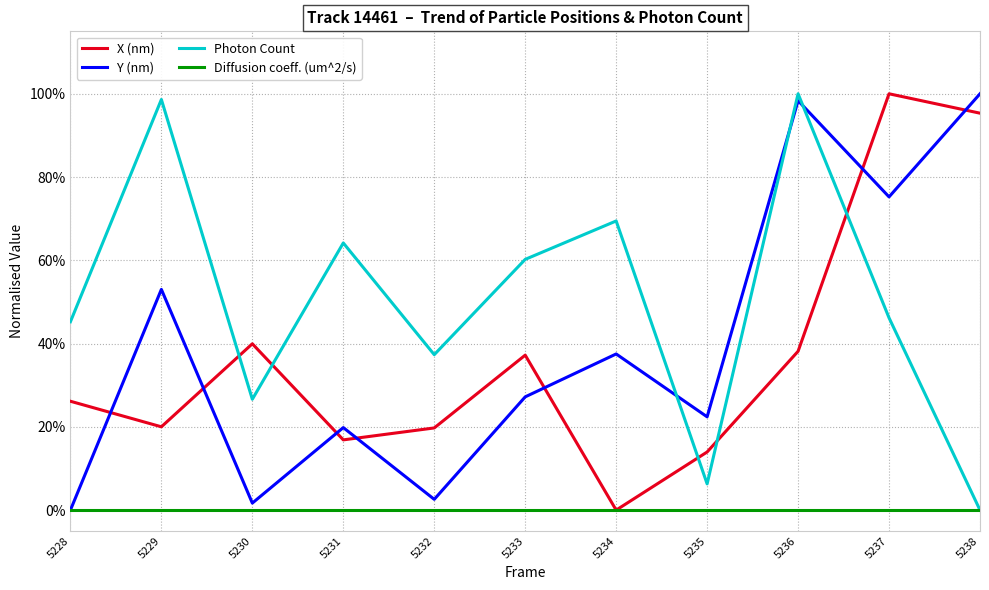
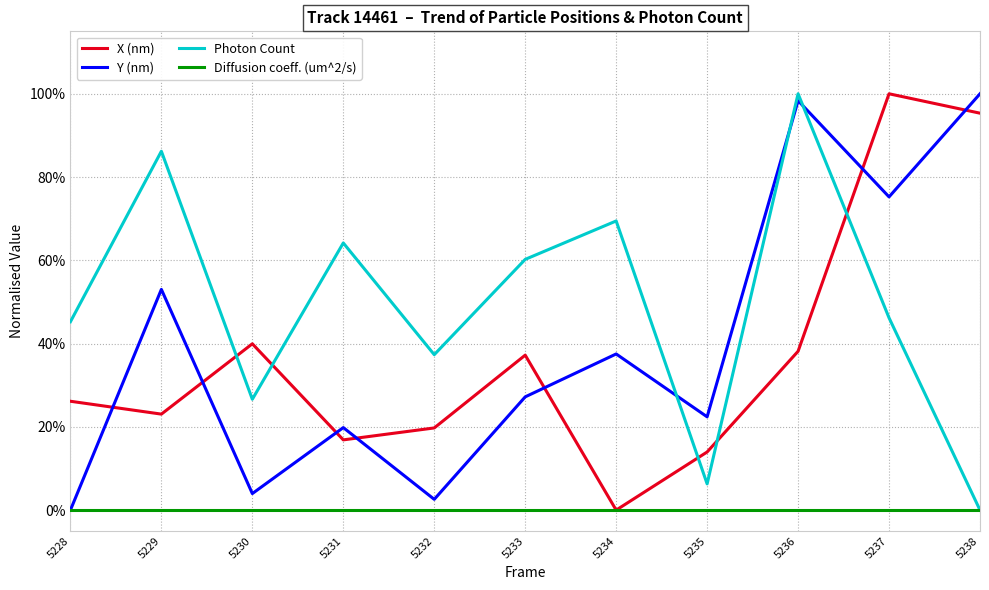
  {
    "X (nm)": {
      "5228": "26%",
-     "5229": "20%",
+     "5229": "23%",
      "5230": "40%",
      "5231": "17%",
      "5232": "20%",
      "5233": "37%",
      "5235": "14%",
      "5236": "38%",
      "5237": "100%",
      "5238": "95%"
    },
    "Y (nm)": {
      "5229": "53%",
-     "5230": "2%",
+     "5230": "4%",
      "5231": "20%",
      "5232": "3%",
      "5233": "27%",
      "5234": "38%",
      "5235": "22%",
      "5236": "98%",
      "5237": "75%",
      "5238": "100%"
    },
    "Photon Count": {
      "5228": "45%",
-     "5229": "99%",
+     "5229": "86%",
      "5230": "27%",
      "5231": "64%",
      "5232": "37%",
      "5233": "60%",
      "5234": "69%",
      "5235": "6%",
      "5236": "100%",
      "5237": "46%"
    },
    "Diffusion coeff. (um^2/s)": {
      "5229": "0%",
      "5230": "0%",
      "5231": "0%",
      "5232": "0%",
      "5233": "0%",
      "5235": "0%",
      "5236": "0%",
      "5237": "0%"
    }
  }
